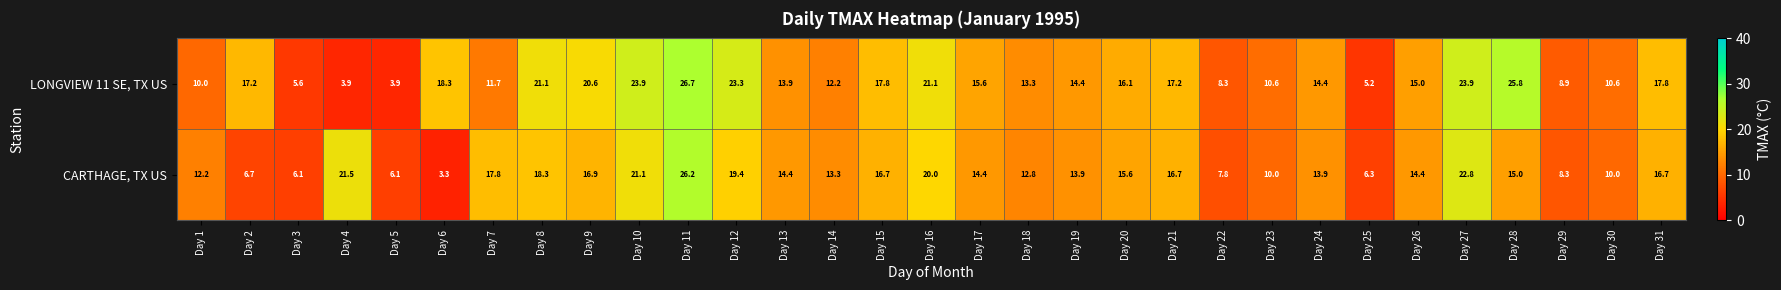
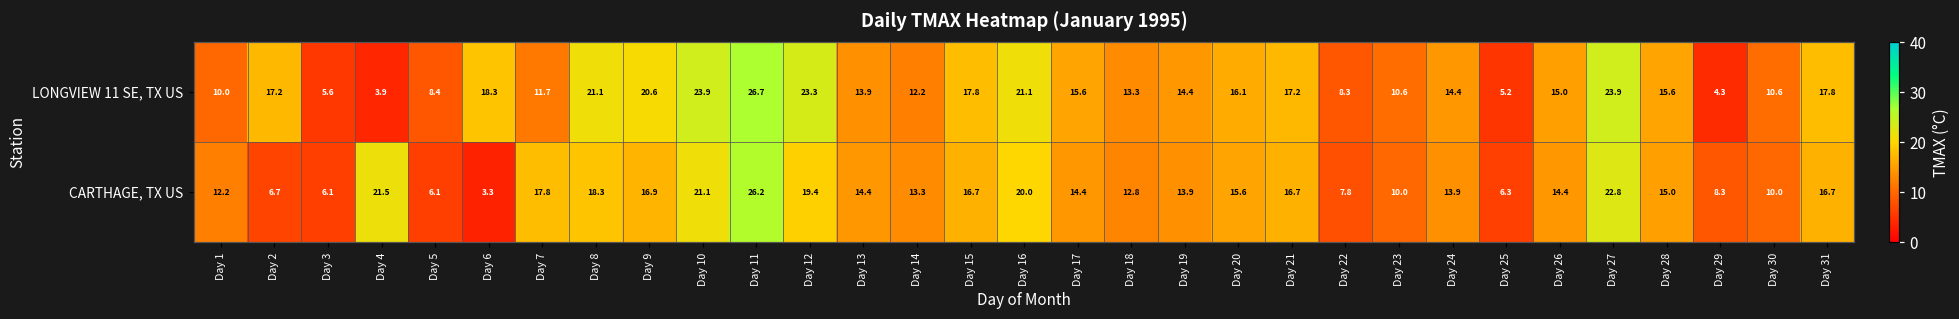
  {
    "LONGVIEW 11 SE, TX US": {
      "Day 1": 10.0,
      "Day 2": 17.2,
      "Day 3": 5.6,
      "Day 4": 3.9,
-     "Day 5": 3.9,
+     "Day 5": 8.4,
      "Day 6": 18.3,
      "Day 7": 11.7,
      "Day 8": 21.1,
      "Day 9": 20.6,
      "Day 10": 23.9,
      "Day 11": 26.7,
      "Day 12": 23.3,
      "Day 13": 13.9,
      "Day 14": 12.2,
      "Day 15": 17.8,
      "Day 16": 21.1,
      "Day 17": 15.6,
      "Day 18": 13.3,
      "Day 19": 14.4,
      "Day 20": 16.1,
      "Day 21": 17.2,
      "Day 22": 8.3,
      "Day 23": 10.6,
      "Day 24": 14.4,
      "Day 25": 5.2,
      "Day 26": 15.0,
      "Day 27": 23.9,
-     "Day 28": 25.8,
-     "Day 29": 8.9,
+     "Day 28": 15.6,
+     "Day 29": 4.3,
      "Day 30": 10.6,
      "Day 31": 17.8
    },
    "CARTHAGE, TX US": {
      "Day 1": 12.2,
      "Day 2": 6.7,
      "Day 3": 6.1,
      "Day 4": 21.5,
      "Day 5": 6.1,
      "Day 6": 3.3,
      "Day 7": 17.8,
      "Day 8": 18.3,
      "Day 9": 16.9,
      "Day 10": 21.1,
      "Day 11": 26.2,
      "Day 12": 19.4,
      "Day 13": 14.4,
      "Day 14": 13.3,
      "Day 15": 16.7,
      "Day 16": 20.0,
      "Day 17": 14.4,
      "Day 18": 12.8,
      "Day 19": 13.9,
      "Day 20": 15.6,
      "Day 21": 16.7,
      "Day 22": 7.8,
      "Day 23": 10.0,
      "Day 24": 13.9,
      "Day 25": 6.3,
      "Day 26": 14.4,
      "Day 27": 22.8,
      "Day 28": 15.0,
      "Day 29": 8.3,
      "Day 30": 10.0,
      "Day 31": 16.7
    }
  }
